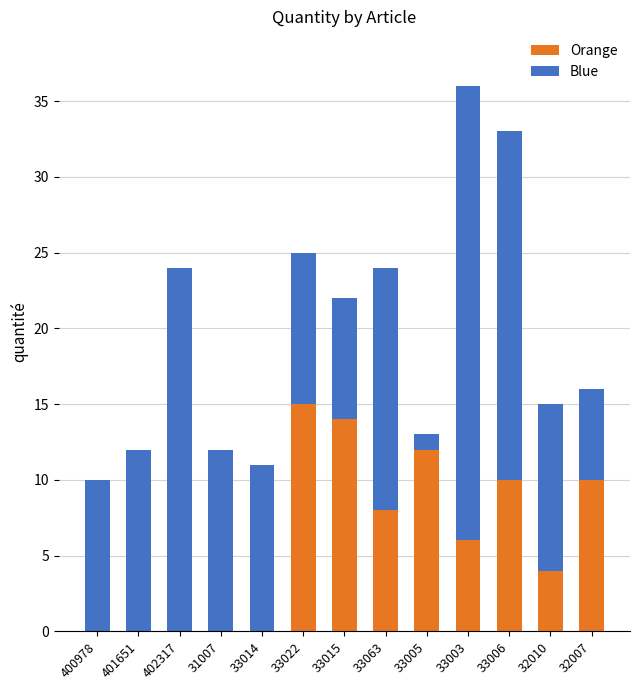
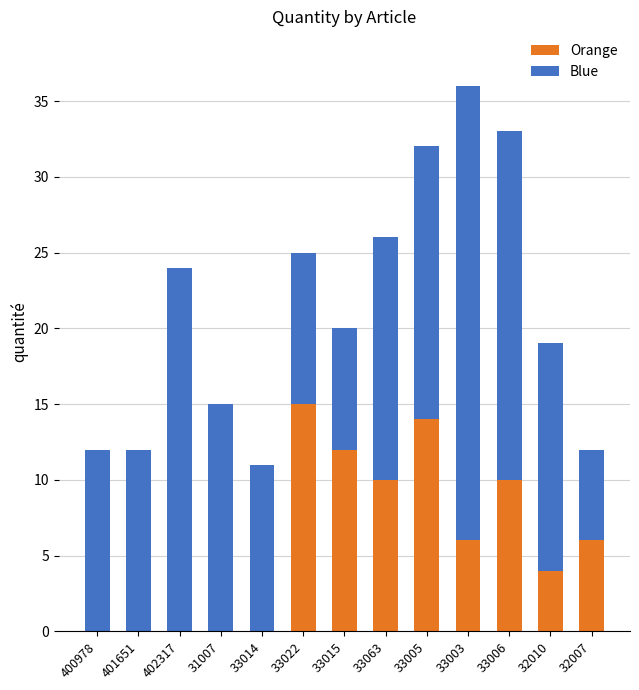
  {
    "Orange": {
      "400978": 0,
      "401651": 0,
      "402317": 0,
      "31007": 0,
      "33014": 0,
      "33022": 15,
-     "33015": 14,
-     "33063": 8,
-     "33005": 12,
+     "33015": 12,
+     "33063": 10,
+     "33005": 14,
      "33003": 6,
      "33006": 10,
      "32010": 4,
-     "32007": 10
+     "32007": 6
    },
    "Blue": {
-     "400978": 10,
+     "400978": 12,
      "401651": 12,
      "402317": 24,
-     "31007": 12,
+     "31007": 15,
      "33014": 11,
      "33022": 10,
      "33015": 8,
      "33063": 16,
-     "33005": 1,
+     "33005": 18,
      "33003": 30,
      "33006": 23,
-     "32010": 11,
+     "32010": 15,
      "32007": 6
    }
  }
